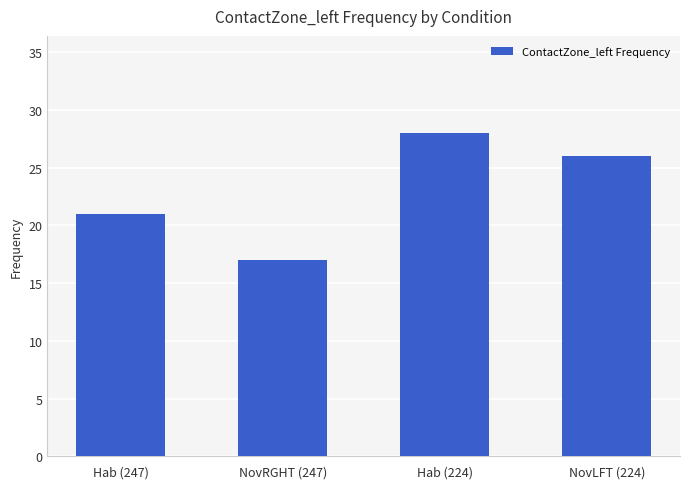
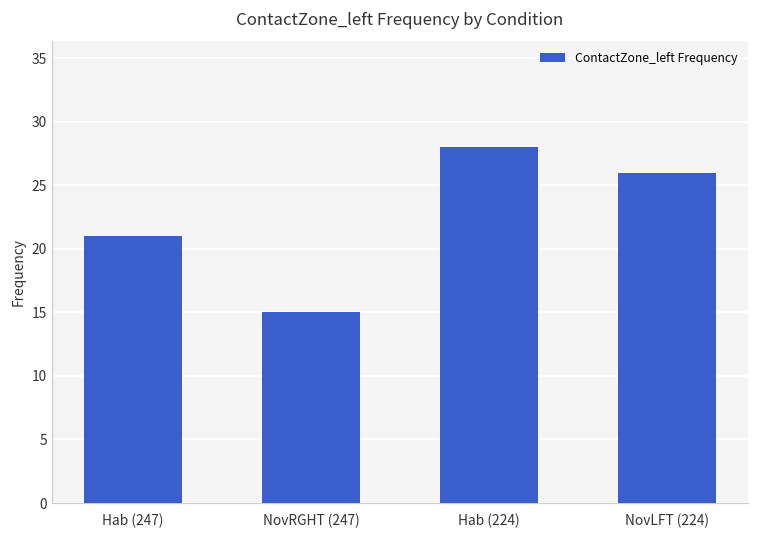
  {
    "Hab (247)": 21,
-   "NovRGHT (247)": 17,
+   "NovRGHT (247)": 15,
    "Hab (224)": 28,
    "NovLFT (224)": 26
  }
